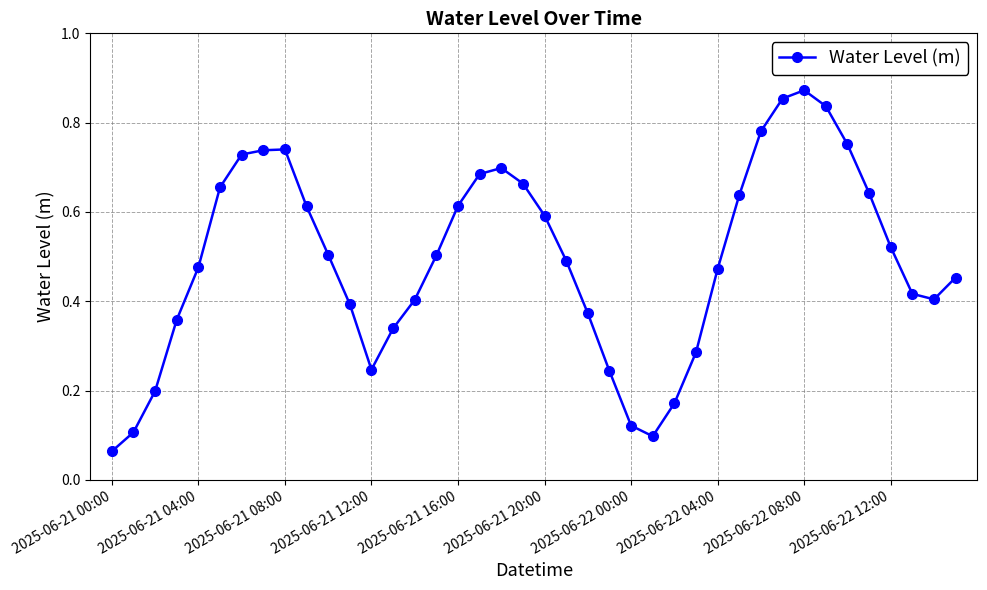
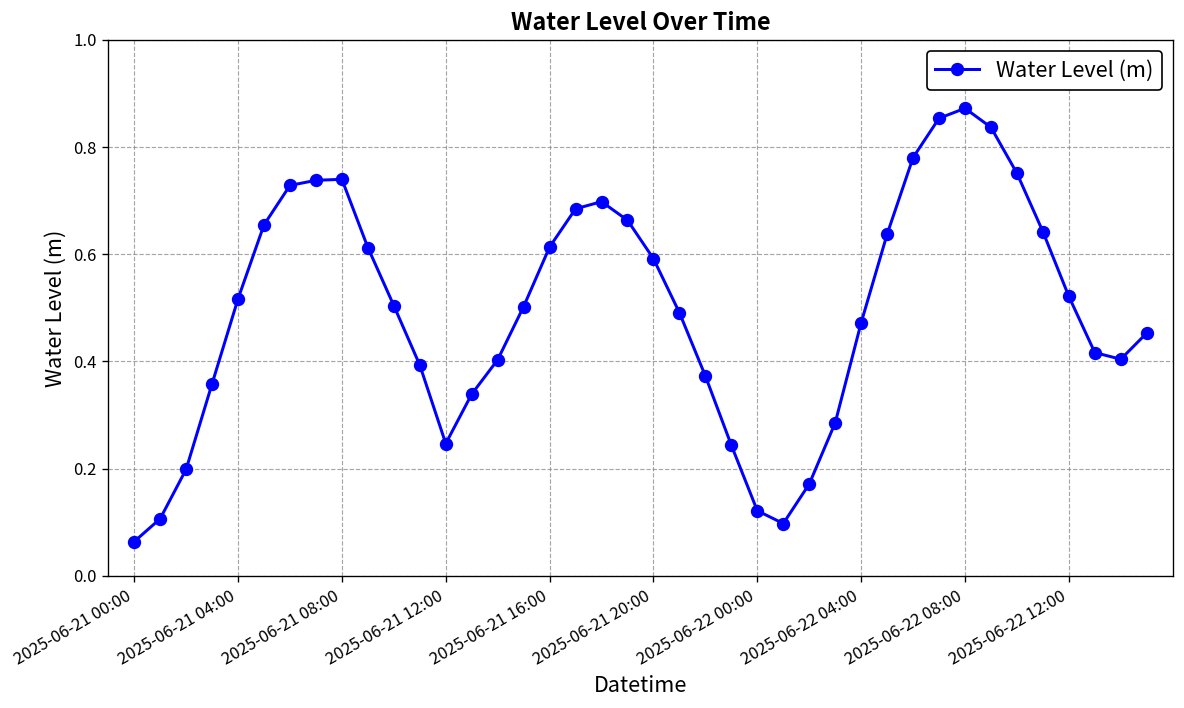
  {
    "2025-06-21 00:00": 0.06,
-   "2025-06-21 04:00": 0.48,
+   "2025-06-21 04:00": 0.52,
    "2025-06-21 08:00": 0.74,
    "2025-06-21 12:00": 0.25,
    "2025-06-21 16:00": 0.61,
    "2025-06-21 20:00": 0.59,
    "2025-06-22 00:00": 0.12,
    "2025-06-22 04:00": 0.47,
    "2025-06-22 08:00": 0.87,
    "2025-06-22 12:00": 0.52
  }
